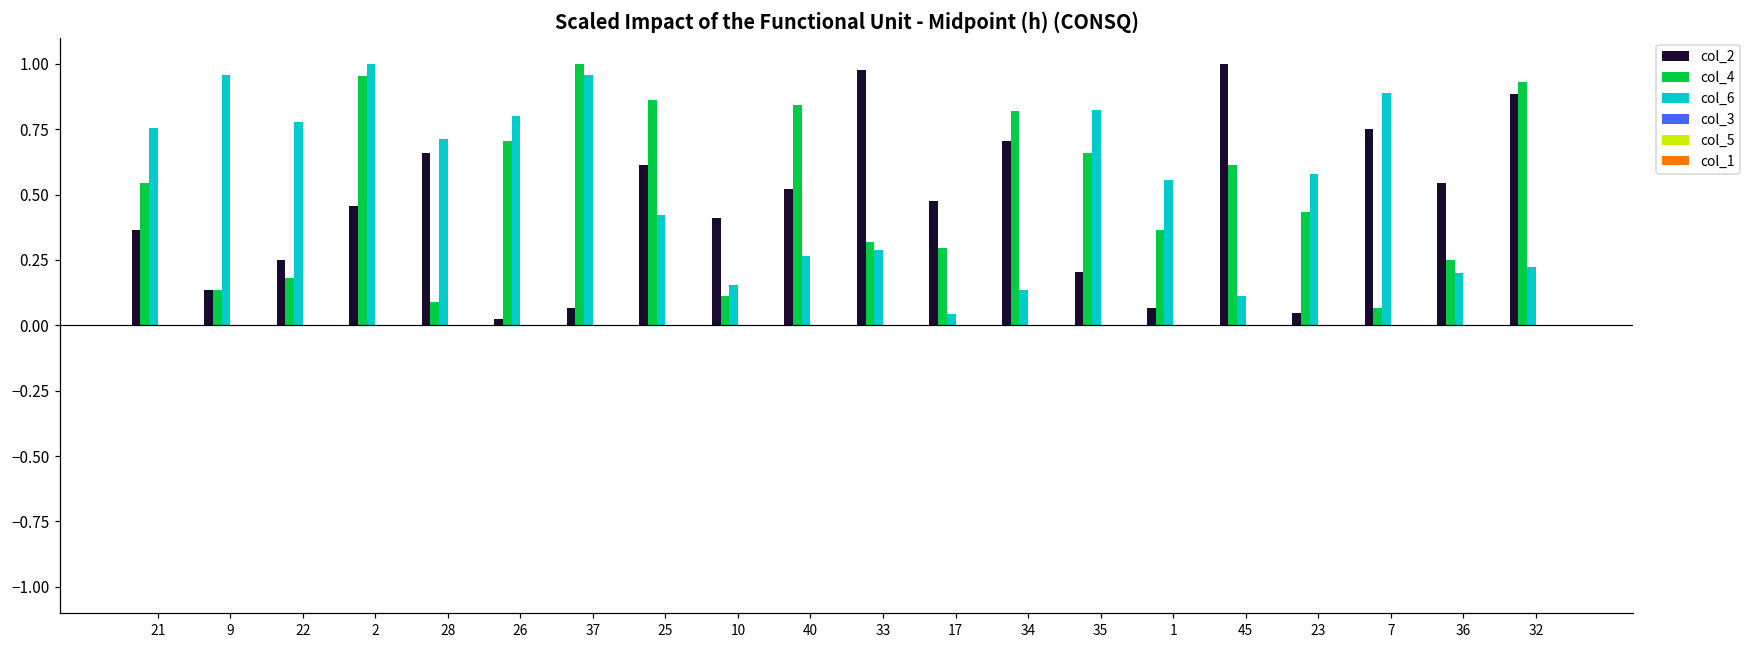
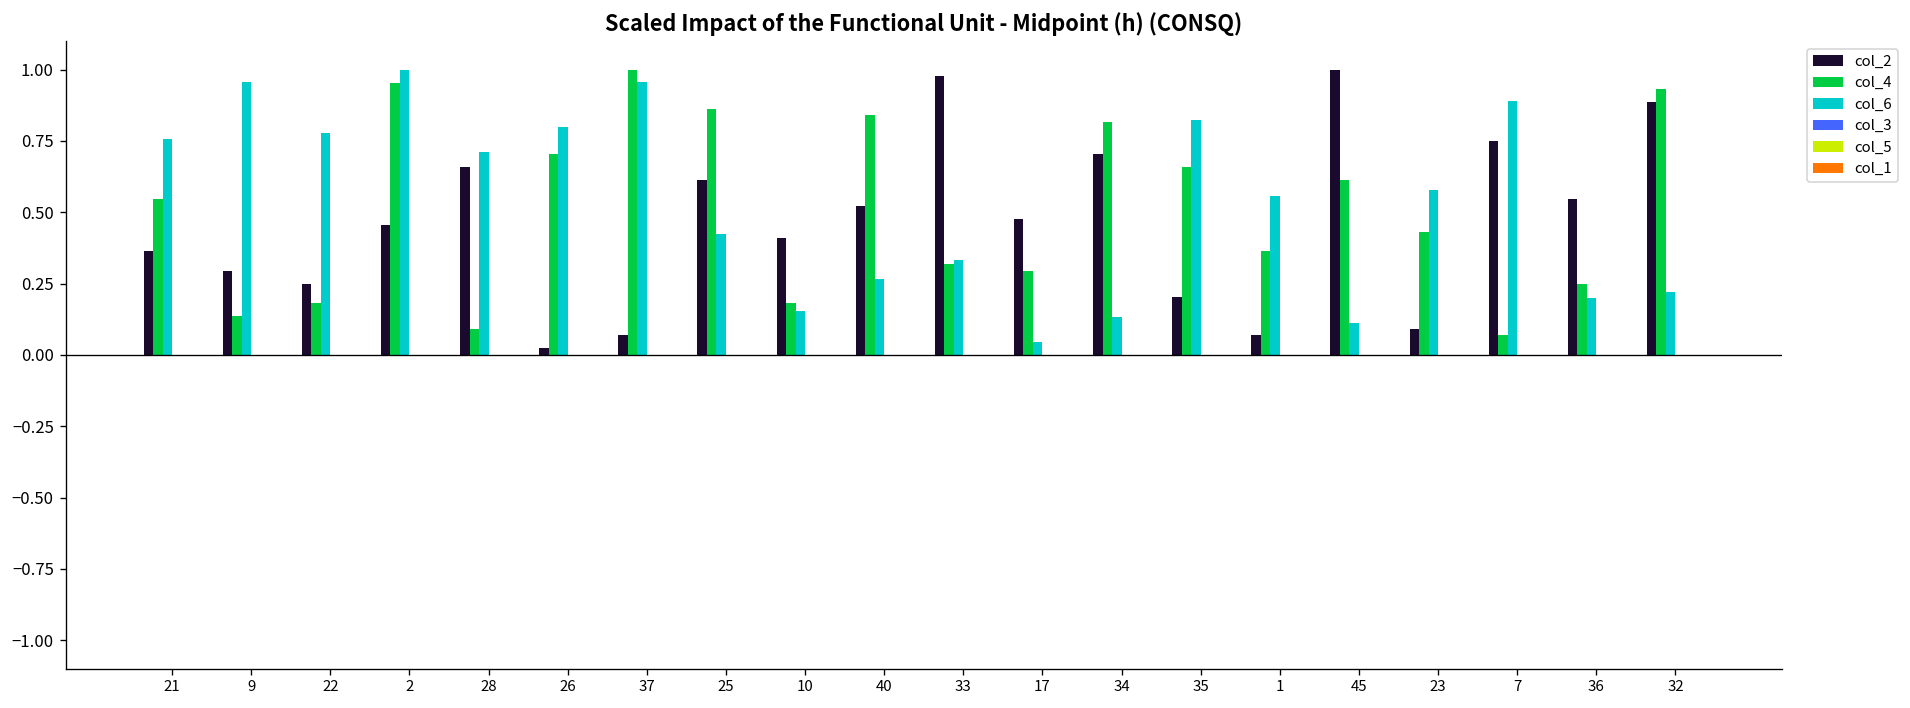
  {
    "col_2": {
      "21": 0.36,
-     "9": 0.14,
+     "9": 0.30,
      "22": 0.25,
      "2": 0.45,
      "28": 0.66,
      "26": 0.02,
      "37": 0.07,
      "25": 0.61,
      "10": 0.41,
      "40": 0.52,
      "33": 0.98,
      "17": 0.48,
      "34": 0.70,
      "35": 0.20,
      "1": 0.07,
      "45": 1.00,
-     "23": 0.05,
+     "23": 0.09,
      "7": 0.75,
      "36": 0.55,
      "32": 0.89
    },
    "col_4": {
      "21": 0.55,
      "9": 0.14,
      "22": 0.18,
      "2": 0.95,
      "28": 0.09,
      "26": 0.70,
      "37": 1.00,
      "25": 0.86,
-     "10": 0.11,
+     "10": 0.18,
      "40": 0.84,
      "33": 0.32,
      "17": 0.30,
      "34": 0.82,
      "35": 0.66,
      "1": 0.36,
      "45": 0.61,
      "23": 0.43,
      "7": 0.07,
      "36": 0.25,
      "32": 0.93
    },
    "col_6": {
      "21": 0.76,
      "9": 0.96,
      "22": 0.78,
      "2": 1.00,
      "28": 0.71,
      "26": 0.80,
      "37": 0.96,
      "25": 0.42,
      "10": 0.16,
      "40": 0.27,
-     "33": 0.29,
+     "33": 0.33,
      "17": 0.04,
      "34": 0.13,
      "35": 0.82,
      "1": 0.56,
      "45": 0.11,
      "23": 0.58,
      "7": 0.89,
      "36": 0.20,
      "32": 0.22
    },
    "col_3": {
      "21": 0.00,
      "9": 0.00,
      "22": 0.00,
      "2": 0.00,
      "28": 0.00,
      "26": 0.00,
      "37": 0.00,
      "25": 0.00,
      "10": 0.00,
      "40": 0.00,
      "33": 0.00,
      "17": 0.00,
      "34": 0.00,
      "35": 0.00,
      "1": 0.00,
      "45": 0.00,
      "23": 0.00,
      "7": 0.00,
      "36": 0.00,
      "32": 0.00
    },
    "col_5": {
      "21": 0.00,
      "9": 0.00,
      "22": 0.00,
      "2": 0.00,
      "28": 0.00,
      "26": 0.00,
      "37": 0.00,
      "25": 0.00,
      "10": 0.00,
      "40": 0.00,
      "33": 0.00,
      "17": 0.00,
      "34": 0.00,
      "35": 0.00,
      "1": 0.00,
      "45": 0.00,
      "23": 0.00,
      "7": 0.00,
      "36": 0.00,
      "32": 0.00
    },
    "col_1": {
      "21": 0.00,
      "9": 0.00,
      "22": 0.00,
      "2": 0.00,
      "28": 0.00,
      "26": 0.00,
      "37": 0.00,
      "25": 0.00,
      "10": 0.00,
      "40": 0.00,
      "33": 0.00,
      "17": 0.00,
      "34": 0.00,
      "35": 0.00,
      "1": 0.00,
      "45": 0.00,
      "23": 0.00,
      "7": 0.00,
      "36": 0.00,
      "32": 0.00
    }
  }
